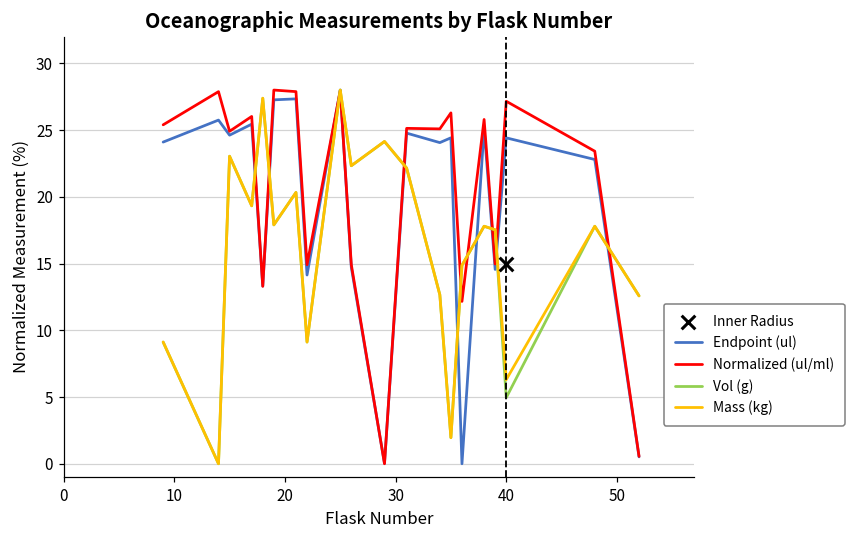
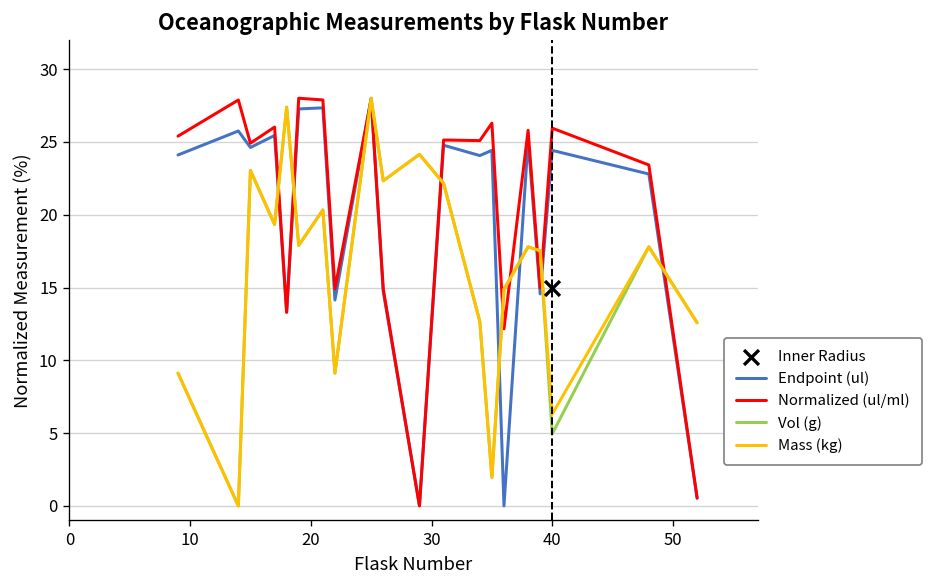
  {
    "Endpoint (ul)": {
      "40": 24.4
    },
    "Normalized (ul/ml)": {
-     "40": 27.2
+     "40": 25.9
    },
    "Vol (g)": {
      "40": 5.0
    },
    "Mass (kg)": {
      "40": 6.3
    }
  }
